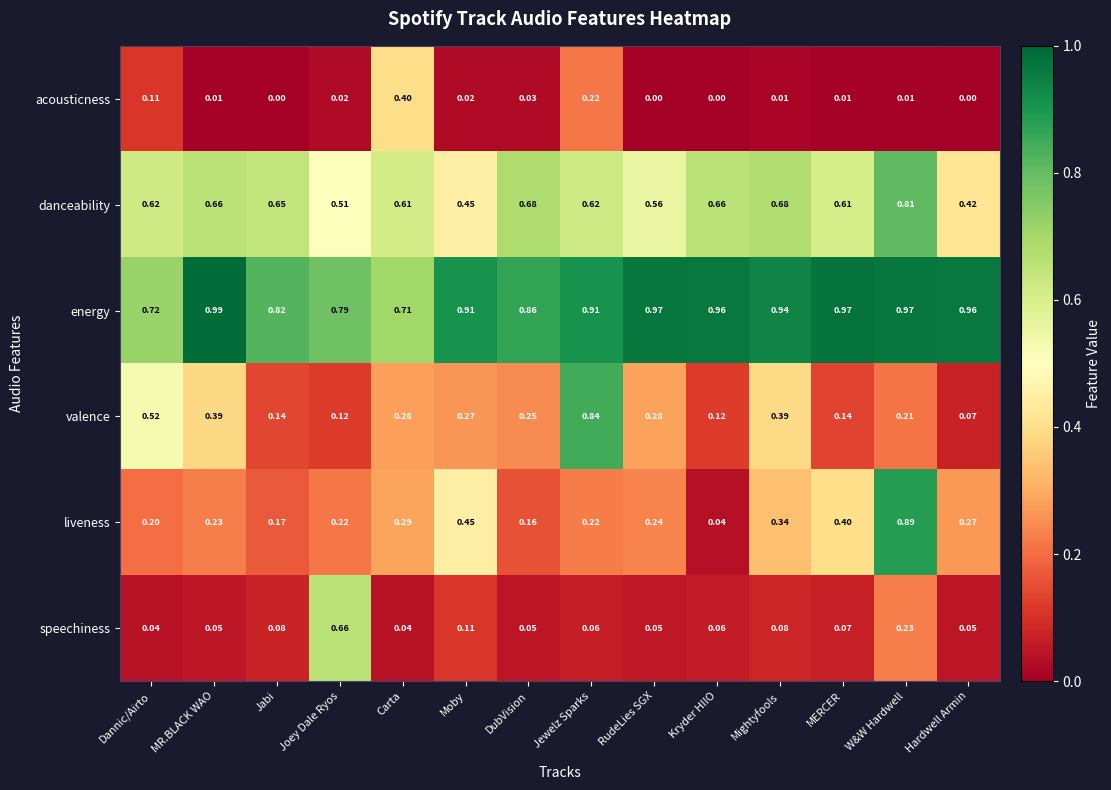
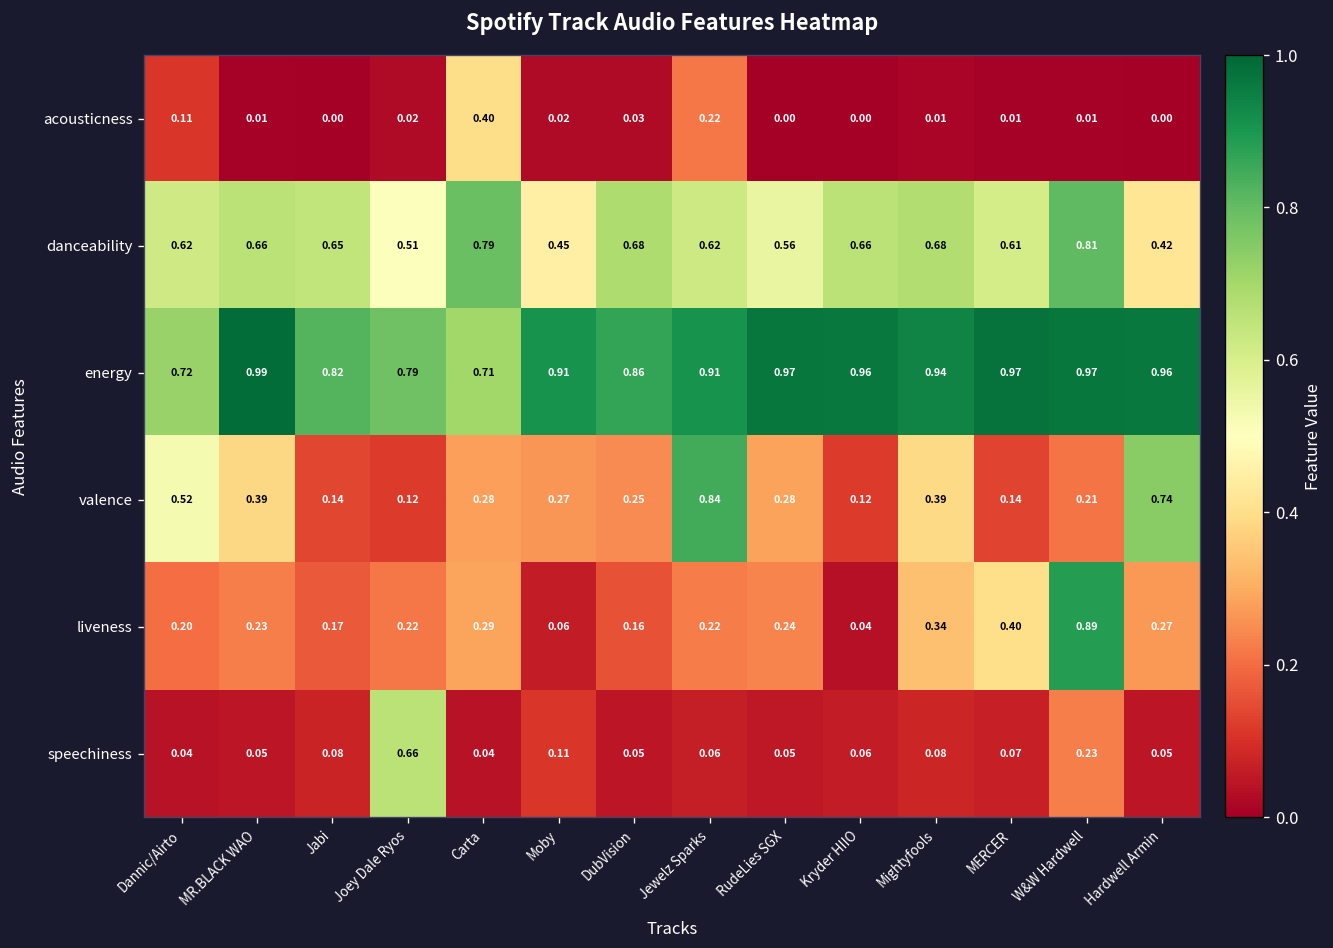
  {
    "acousticness": {
      "Dannic/Airto": 0.11,
      "MR.BLACK WAO": 0.01,
      "Jabi": 0.00,
      "Joey Dale Ryos": 0.02,
      "Carta": 0.40,
      "Moby": 0.02,
      "DubVision": 0.03,
      "Jewelz Sparks": 0.22,
      "RudeLies SGX": 0.00,
      "Kryder HIIO": 0.00,
      "Mightyfools": 0.01,
      "MERCER": 0.01,
      "W&W Hardwell": 0.01,
      "Hardwell Armin": 0.00
    },
    "danceability": {
      "Dannic/Airto": 0.62,
      "MR.BLACK WAO": 0.66,
      "Jabi": 0.65,
      "Joey Dale Ryos": 0.51,
-     "Carta": 0.61,
+     "Carta": 0.79,
      "Moby": 0.45,
      "DubVision": 0.68,
      "Jewelz Sparks": 0.62,
      "RudeLies SGX": 0.56,
      "Kryder HIIO": 0.66,
      "Mightyfools": 0.68,
      "MERCER": 0.61,
      "W&W Hardwell": 0.81,
      "Hardwell Armin": 0.42
    },
    "energy": {
      "Dannic/Airto": 0.72,
      "MR.BLACK WAO": 0.99,
      "Jabi": 0.82,
      "Joey Dale Ryos": 0.79,
      "Carta": 0.71,
      "Moby": 0.91,
      "DubVision": 0.86,
      "Jewelz Sparks": 0.91,
      "RudeLies SGX": 0.97,
      "Kryder HIIO": 0.96,
      "Mightyfools": 0.94,
      "MERCER": 0.97,
      "W&W Hardwell": 0.97,
      "Hardwell Armin": 0.96
    },
    "valence": {
      "Dannic/Airto": 0.52,
      "MR.BLACK WAO": 0.39,
      "Jabi": 0.14,
      "Joey Dale Ryos": 0.12,
      "Carta": 0.28,
      "Moby": 0.27,
      "DubVision": 0.25,
      "Jewelz Sparks": 0.84,
      "RudeLies SGX": 0.28,
      "Kryder HIIO": 0.12,
      "Mightyfools": 0.39,
      "MERCER": 0.14,
      "W&W Hardwell": 0.21,
-     "Hardwell Armin": 0.07
+     "Hardwell Armin": 0.74
    },
    "liveness": {
      "Dannic/Airto": 0.20,
      "MR.BLACK WAO": 0.23,
      "Jabi": 0.17,
      "Joey Dale Ryos": 0.22,
      "Carta": 0.29,
-     "Moby": 0.45,
+     "Moby": 0.06,
      "DubVision": 0.16,
      "Jewelz Sparks": 0.22,
      "RudeLies SGX": 0.24,
      "Kryder HIIO": 0.04,
      "Mightyfools": 0.34,
      "MERCER": 0.40,
      "W&W Hardwell": 0.89,
      "Hardwell Armin": 0.27
    },
    "speechiness": {
      "Dannic/Airto": 0.04,
      "MR.BLACK WAO": 0.05,
      "Jabi": 0.08,
      "Joey Dale Ryos": 0.66,
      "Carta": 0.04,
      "Moby": 0.11,
      "DubVision": 0.05,
      "Jewelz Sparks": 0.06,
      "RudeLies SGX": 0.05,
      "Kryder HIIO": 0.06,
      "Mightyfools": 0.08,
      "MERCER": 0.07,
      "W&W Hardwell": 0.23,
      "Hardwell Armin": 0.05
    }
  }
